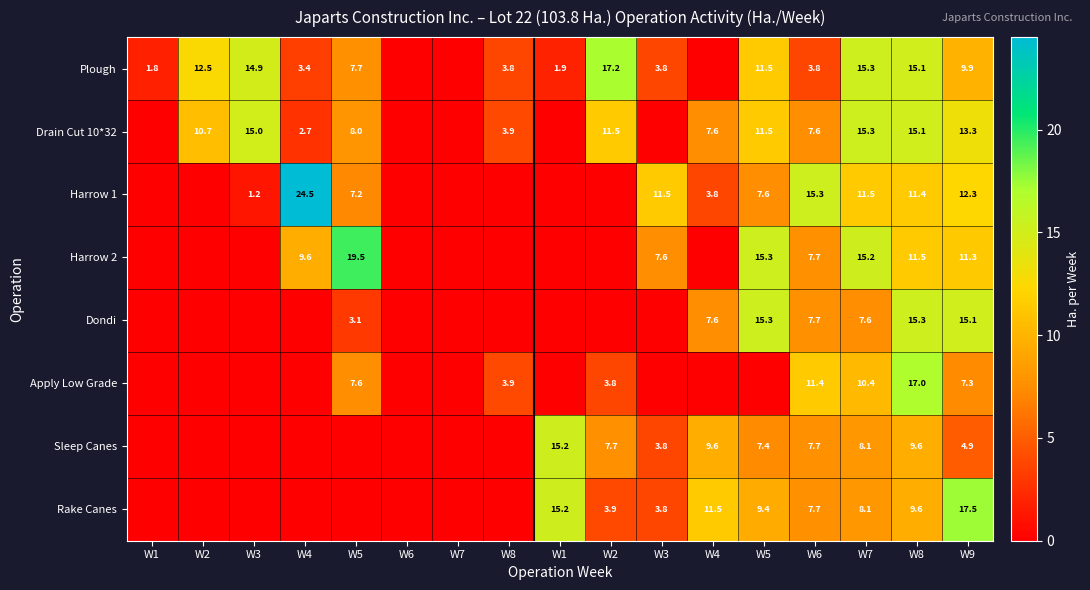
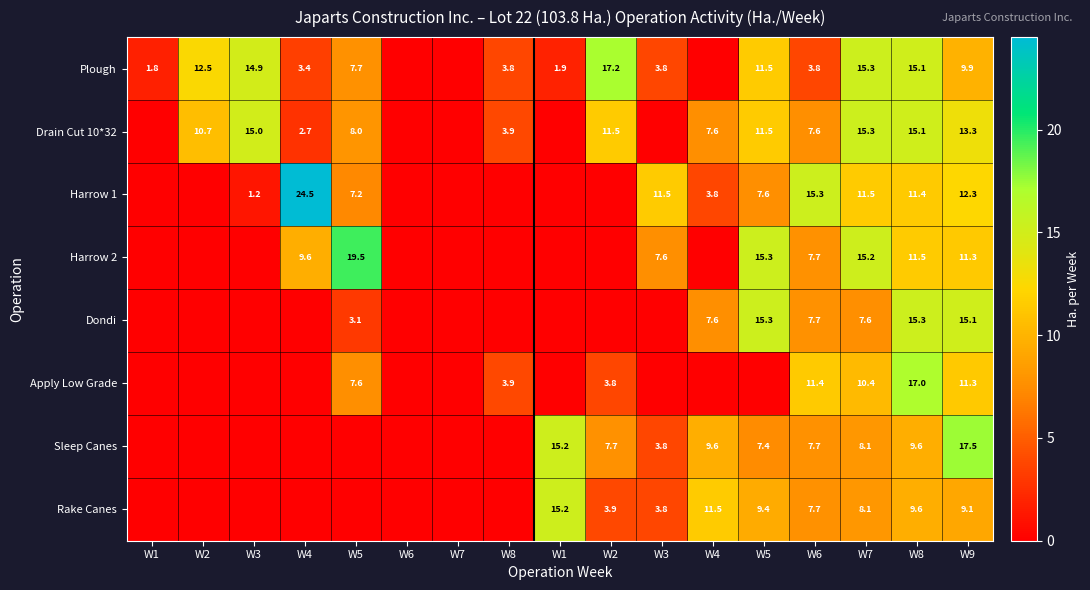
  {
    "Plough": {
      "W9": 9.9
    },
    "Drain Cut 10*32": {
      "W9": 13.3
    },
    "Harrow 1": {
      "W9": 12.3
    },
    "Harrow 2": {
      "W9": 11.3
    },
    "Dondi": {
      "W9": 15.1
    },
    "Apply Low Grade": {
-     "W9": 7.3
+     "W9": 11.3
    },
    "Sleep Canes": {
-     "W9": 4.9
+     "W9": 17.5
    },
    "Rake Canes": {
-     "W9": 17.5
+     "W9": 9.1
    }
  }
